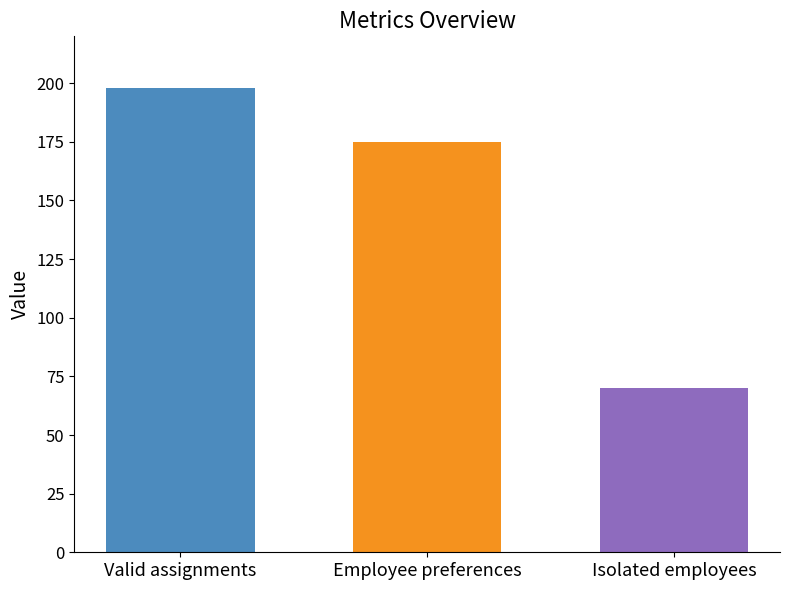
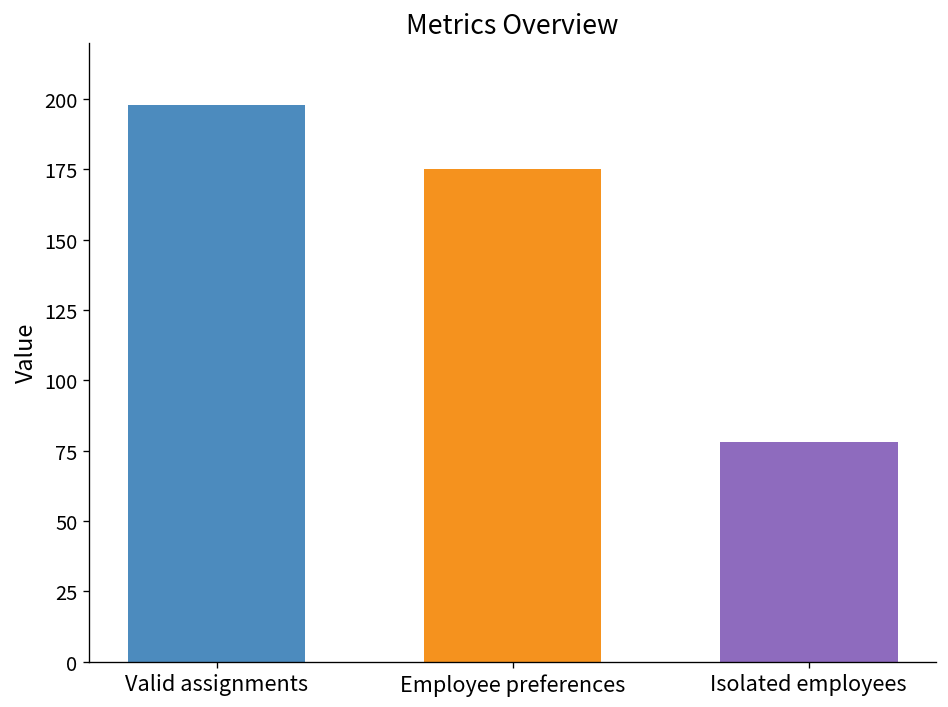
  {
    "Valid assignments": 198,
    "Employee preferences": 175,
-   "Isolated employees": 70
+   "Isolated employees": 78
  }
